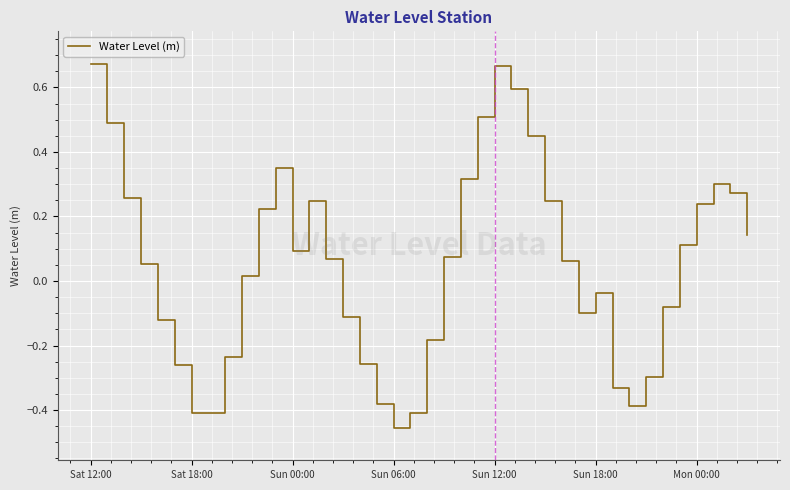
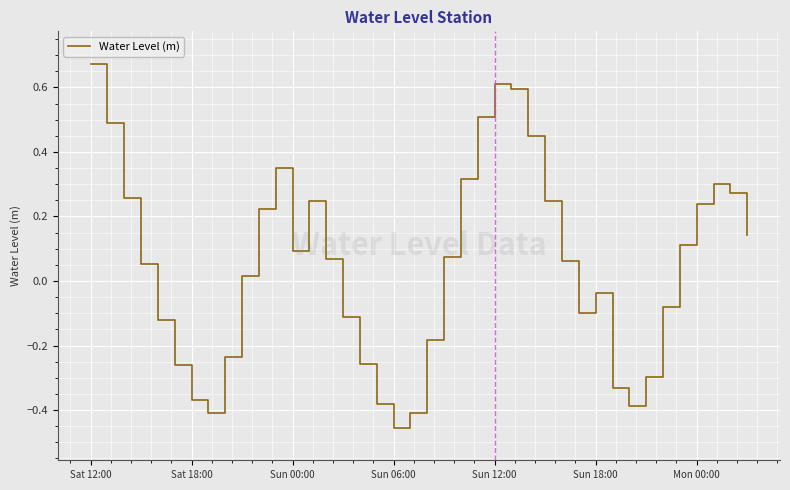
  {
    "Sat 12:00": 0.67,
-   "Sat 18:00": -0.41,
+   "Sat 18:00": -0.37,
    "Sun 00:00": 0.09,
    "Sun 06:00": -0.46,
-   "Sun 12:00": 0.67,
+   "Sun 12:00": 0.61,
    "Sun 18:00": -0.04,
    "Mon 00:00": 0.24
  }
